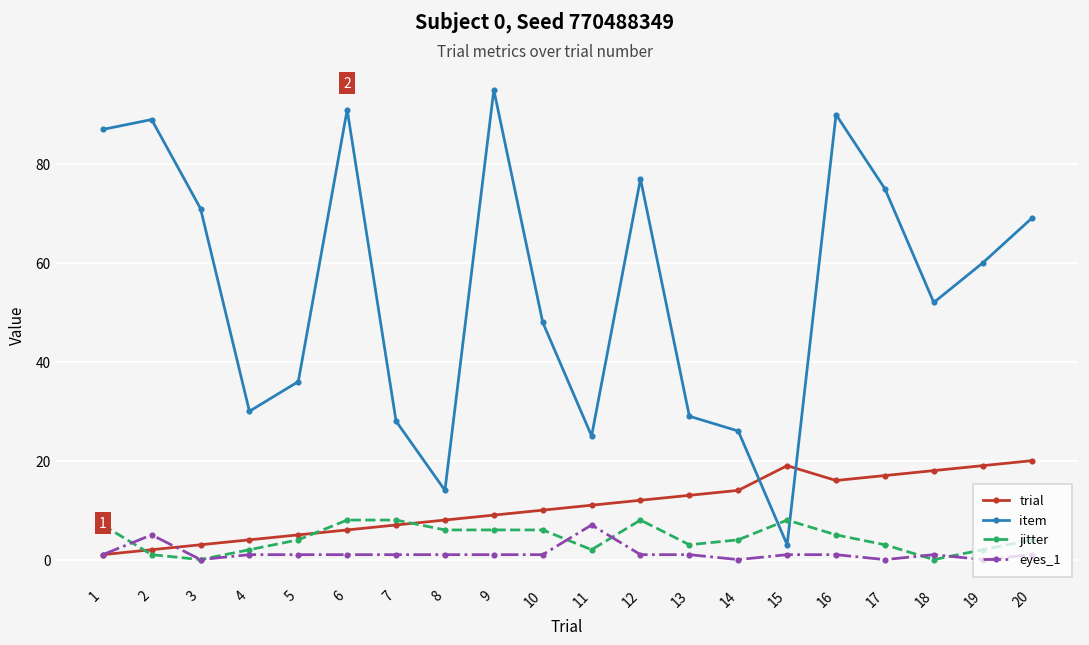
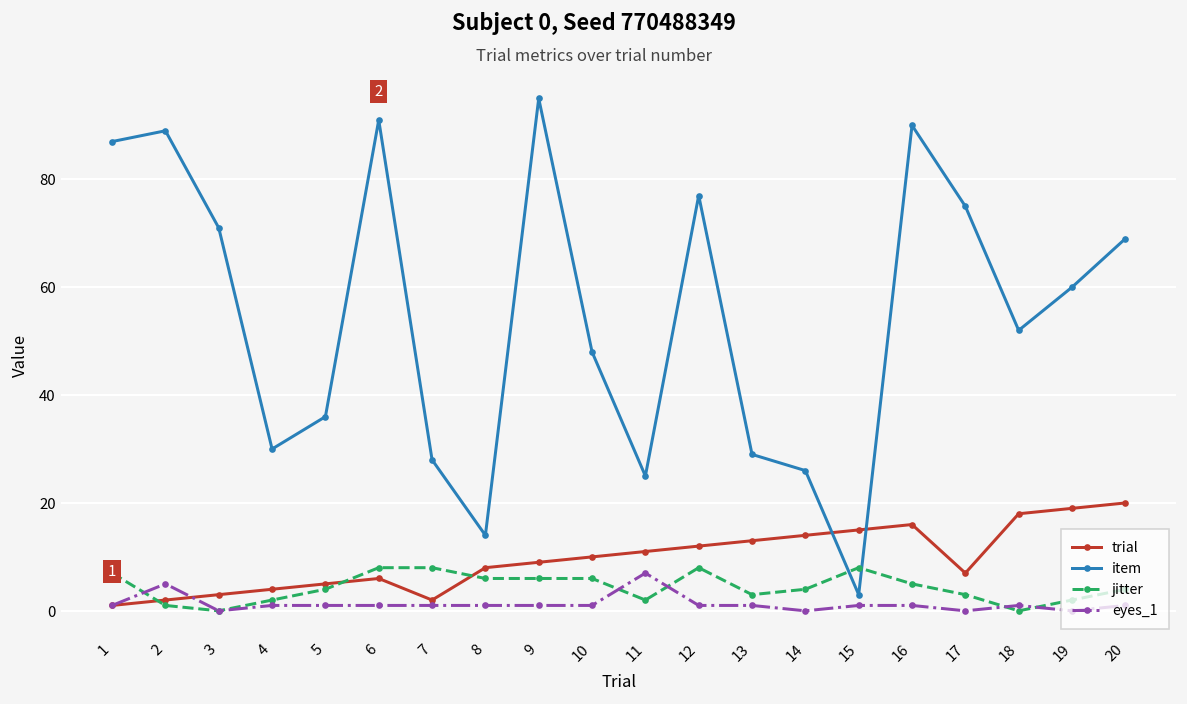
  {
    "trial": {
      "2": 2,
      "3": 3,
      "4": 4,
      "5": 5,
      "6": 6,
-     "7": 7,
+     "7": 2,
      "8": 8,
      "9": 9,
      "10": 10,
      "11": 11,
      "12": 12,
      "13": 13,
      "14": 14,
-     "15": 19,
+     "15": 15,
      "16": 16,
-     "17": 17,
+     "17": 7,
      "18": 18,
      "19": 19,
      "20": 20
    },
    "item": {
      "1": 87,
      "2": 89,
      "3": 71,
      "4": 30,
      "5": 36,
      "7": 28,
      "8": 14,
      "9": 95,
      "10": 48,
      "11": 25,
      "12": 77,
      "13": 29,
      "14": 26,
      "15": 3,
      "16": 90,
      "17": 75,
      "18": 52,
      "19": 60,
      "20": 69
    },
    "jitter": {
      "2": 1,
      "4": 2,
      "5": 4,
      "6": 8,
      "7": 8,
      "8": 6,
      "9": 6,
      "10": 6,
      "11": 2,
      "12": 8,
      "13": 3,
      "14": 4,
      "15": 8,
      "16": 5,
      "17": 3,
      "18": 0
    },
    "eyes_1": {
      "2": 5,
      "4": 1,
      "5": 1,
      "6": 1,
      "7": 1,
      "8": 1,
      "9": 1,
      "10": 1,
      "11": 7,
      "12": 1,
      "13": 1,
      "14": 0,
      "15": 1,
      "16": 1,
      "17": 0,
      "18": 1
    }
  }
